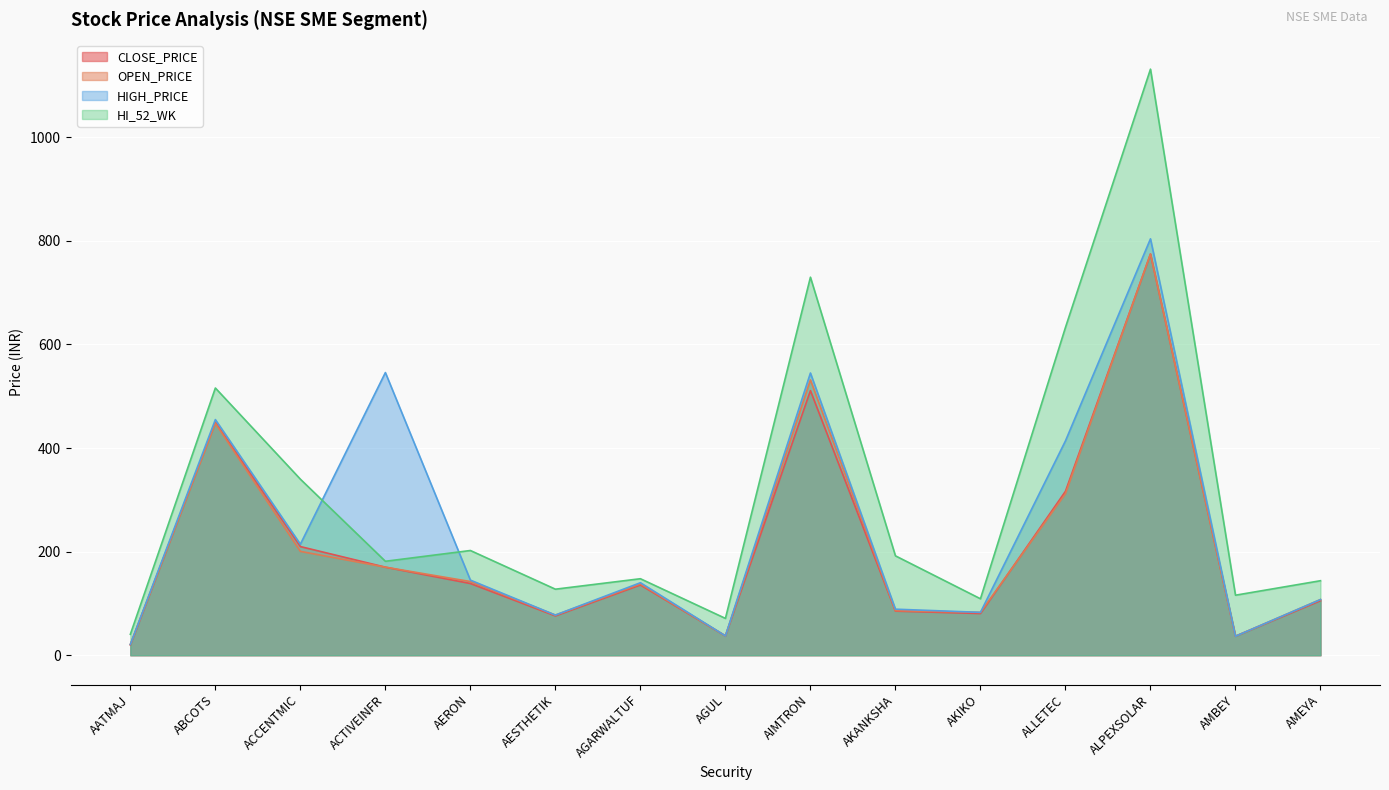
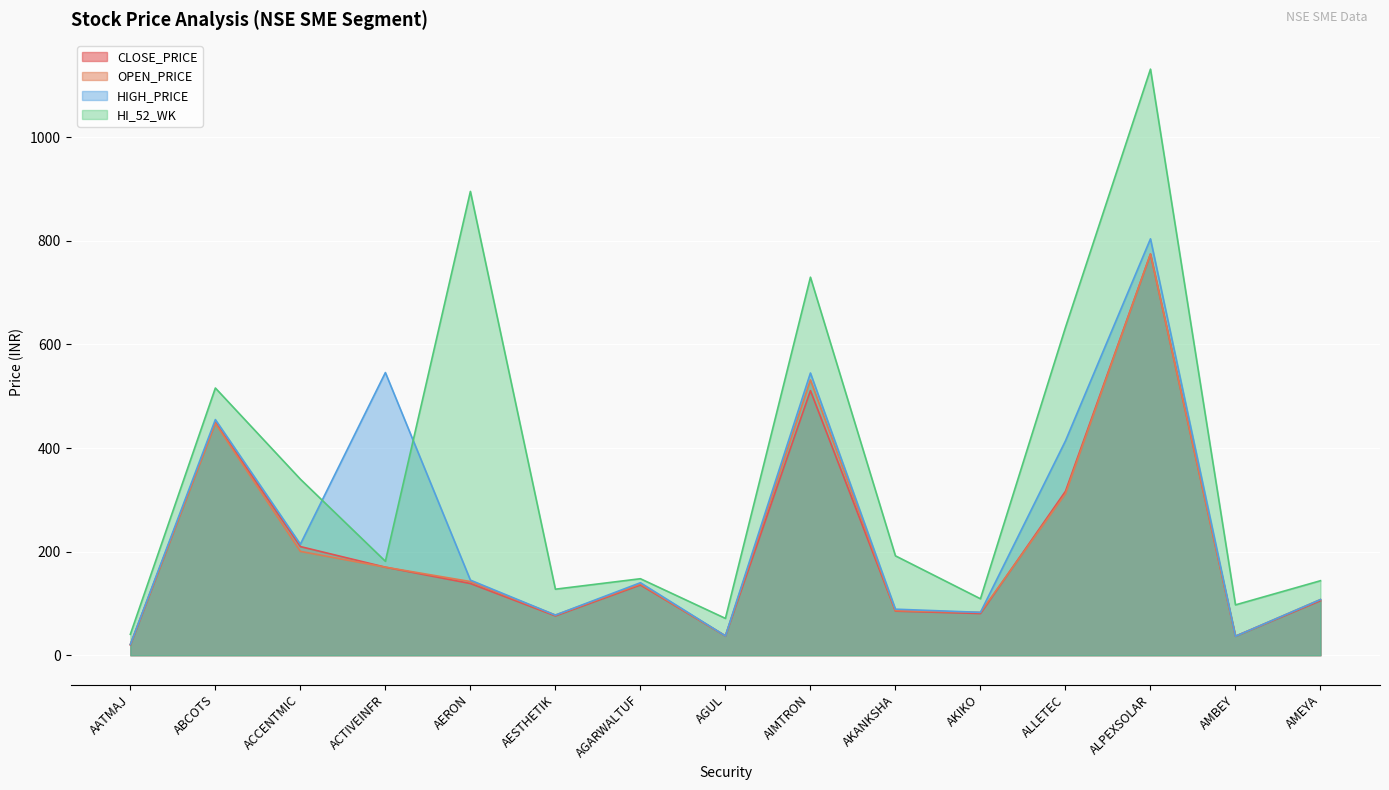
  {
    "HIGH_PRICE": {
      "ABCOTS": 460,
      "ACTIVEINFR": 550,
      "AIMTRON": 540,
      "ALLETEC": 410,
      "ALPEXSOLAR": 800
    },
    "HI_52_WK": {
      "AATMAJ": 40,
      "ABCOTS": 520,
      "ACCENTMIC": 340,
      "ACTIVEINFR": 180,
-     "AERON": 200,
+     "AERON": 900,
      "AESTHETIK": 130,
      "AGARWALTUF": 150,
      "AGUL": 70,
      "AIMTRON": 730,
      "AKANKSHA": 190,
      "AKIKO": 110,
      "ALLETEC": 630,
      "ALPEXSOLAR": 1130,
-     "AMBEY": 120,
+     "AMBEY": 100,
      "AMEYA": 140
    }
  }
